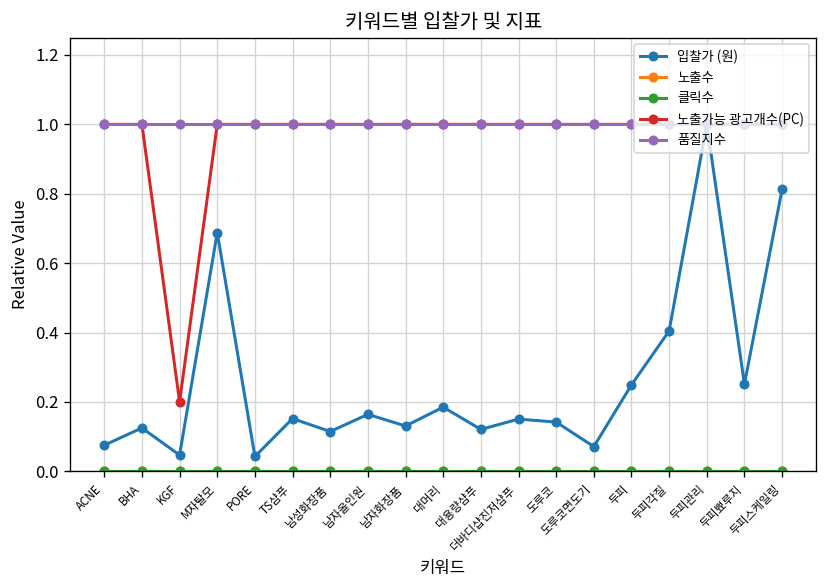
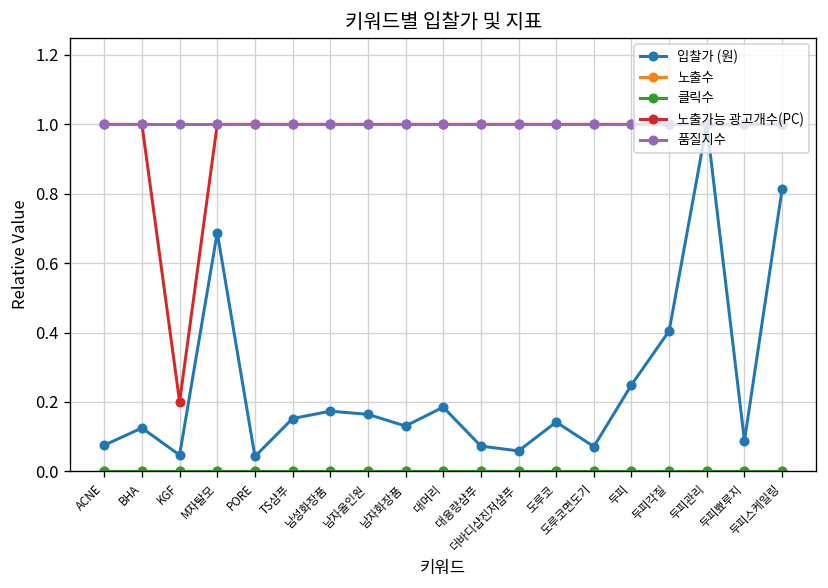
  {
    "입찰가 (원)": {
      "ACNE": 0.08,
      "BHA": 0.12,
      "KGF": 0.05,
      "M자탈모": 0.69,
      "PORE": 0.04,
      "TS샴푸": 0.15,
-     "남성화장품": 0.11,
+     "남성화장품": 0.17,
      "남자올인원": 0.16,
      "남자화장품": 0.13,
      "대머리": 0.18,
-     "대용량샴푸": 0.12,
-     "더바디샵진저샴푸": 0.15,
+     "대용량샴푸": 0.07,
+     "더바디샵진저샴푸": 0.06,
      "도루코": 0.14,
      "도루코면도기": 0.07,
      "두피": 0.25,
      "두피각질": 0.40,
-     "두피뾰루지": 0.25,
+     "두피뾰루지": 0.09,
      "두피스케일링": 0.81
    },
    "클릭수": {
      "ACNE": 0.00,
      "BHA": 0.00,
      "KGF": 0.00,
      "M자탈모": 0.00,
      "PORE": 0.00,
      "TS샴푸": 0.00,
      "남성화장품": 0.00,
      "남자올인원": 0.00,
      "남자화장품": 0.00,
      "대머리": 0.00,
      "대용량샴푸": 0.00,
      "더바디샵진저샴푸": 0.00,
      "도루코": 0.00,
      "도루코면도기": 0.00,
      "두피": 0.00,
      "두피각질": 0.00,
      "두피관리": 0.00,
      "두피뾰루지": 0.00,
      "두피스케일링": 0.00
    },
    "노출가능 광고개수(PC)": {
      "KGF": 0.20
    },
    "품질지수": {
      "KGF": 1.00
    }
  }
